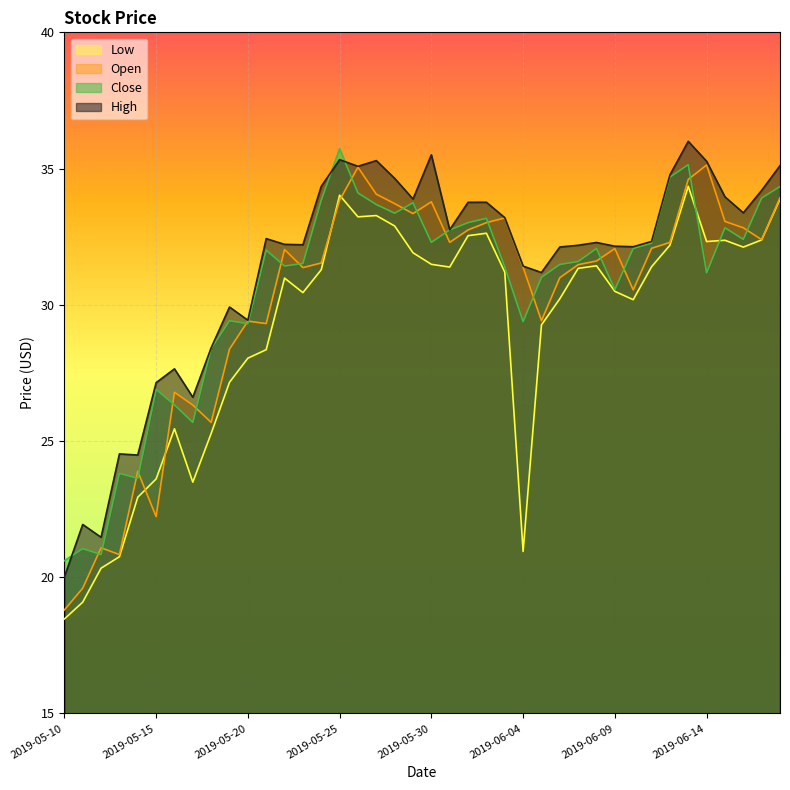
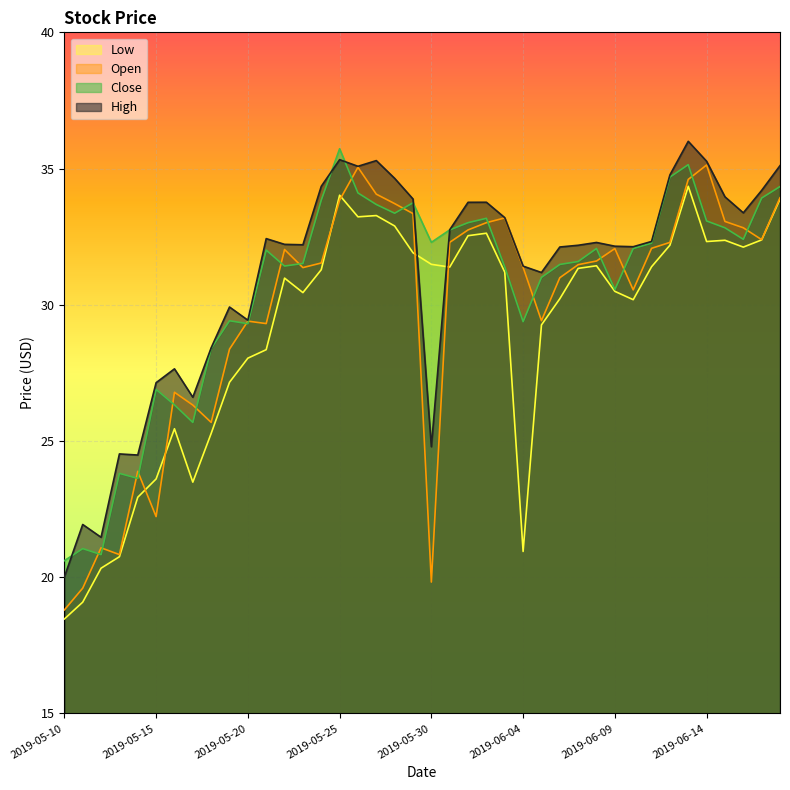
  {
    "Low": {
      "2019-05-10": 18.5,
      "2019-05-15": 23.6,
      "2019-05-20": 28.0,
      "2019-05-25": 34.0,
      "2019-05-30": 31.5,
      "2019-06-04": 20.9,
      "2019-06-14": 32.3
    },
    "Open": {
      "2019-05-10": 18.8,
      "2019-05-15": 22.2,
      "2019-05-25": 33.8,
-     "2019-05-30": 33.8,
+     "2019-05-30": 19.8,
      "2019-06-14": 35.1
    },
    "Close": {
      "2019-05-10": 20.6,
      "2019-05-15": 26.9,
      "2019-05-20": 29.3,
      "2019-05-25": 35.7,
      "2019-05-30": 32.3,
      "2019-06-04": 29.4,
-     "2019-06-14": 31.2
+     "2019-06-14": 33.1
    },
    "High": {
      "2019-05-10": 20.0,
      "2019-05-15": 27.1,
      "2019-05-25": 35.3,
-     "2019-05-30": 35.5,
+     "2019-05-30": 24.8,
      "2019-06-14": 35.3
    }
  }
